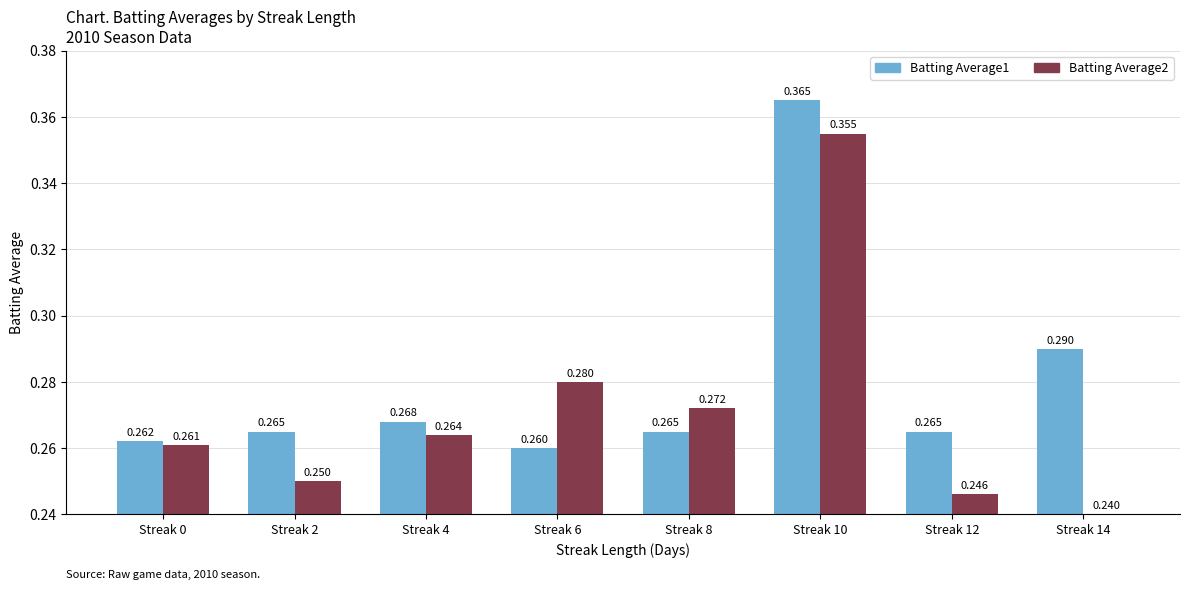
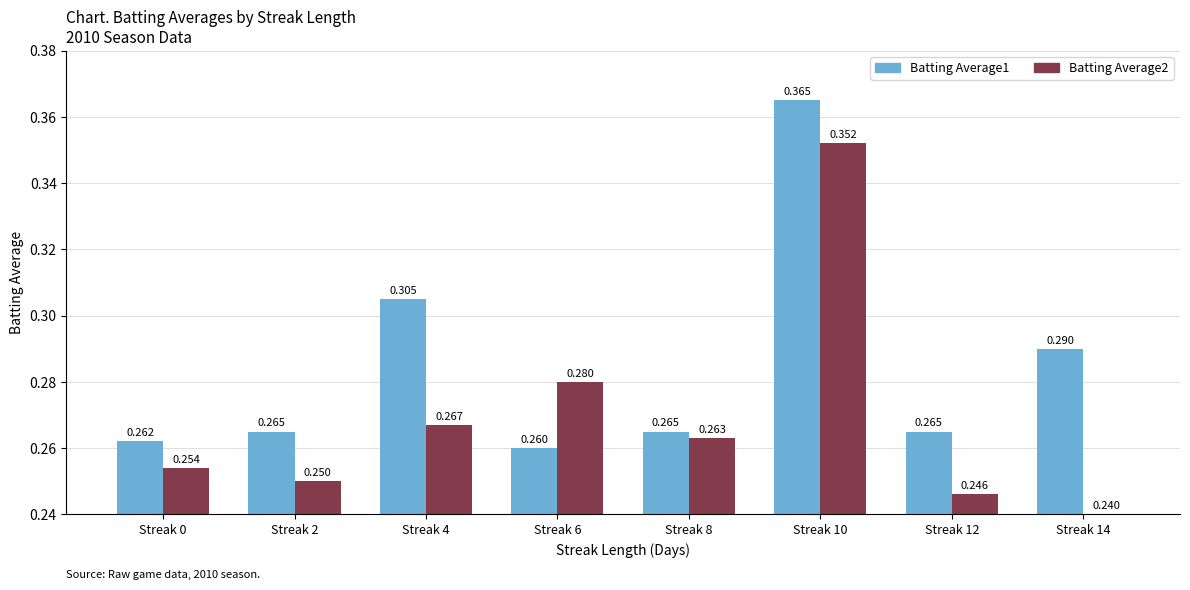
  {
    "Batting Average1": {
      "Streak 0": 0.262,
      "Streak 2": 0.265,
-     "Streak 4": 0.268,
+     "Streak 4": 0.305,
      "Streak 6": 0.260,
      "Streak 8": 0.265,
      "Streak 10": 0.365,
      "Streak 12": 0.265,
      "Streak 14": 0.290
    },
    "Batting Average2": {
-     "Streak 0": 0.261,
+     "Streak 0": 0.254,
      "Streak 2": 0.250,
-     "Streak 4": 0.264,
+     "Streak 4": 0.267,
      "Streak 6": 0.280,
-     "Streak 8": 0.272,
-     "Streak 10": 0.355,
+     "Streak 8": 0.263,
+     "Streak 10": 0.352,
      "Streak 12": 0.246,
      "Streak 14": 0.240
    }
  }
